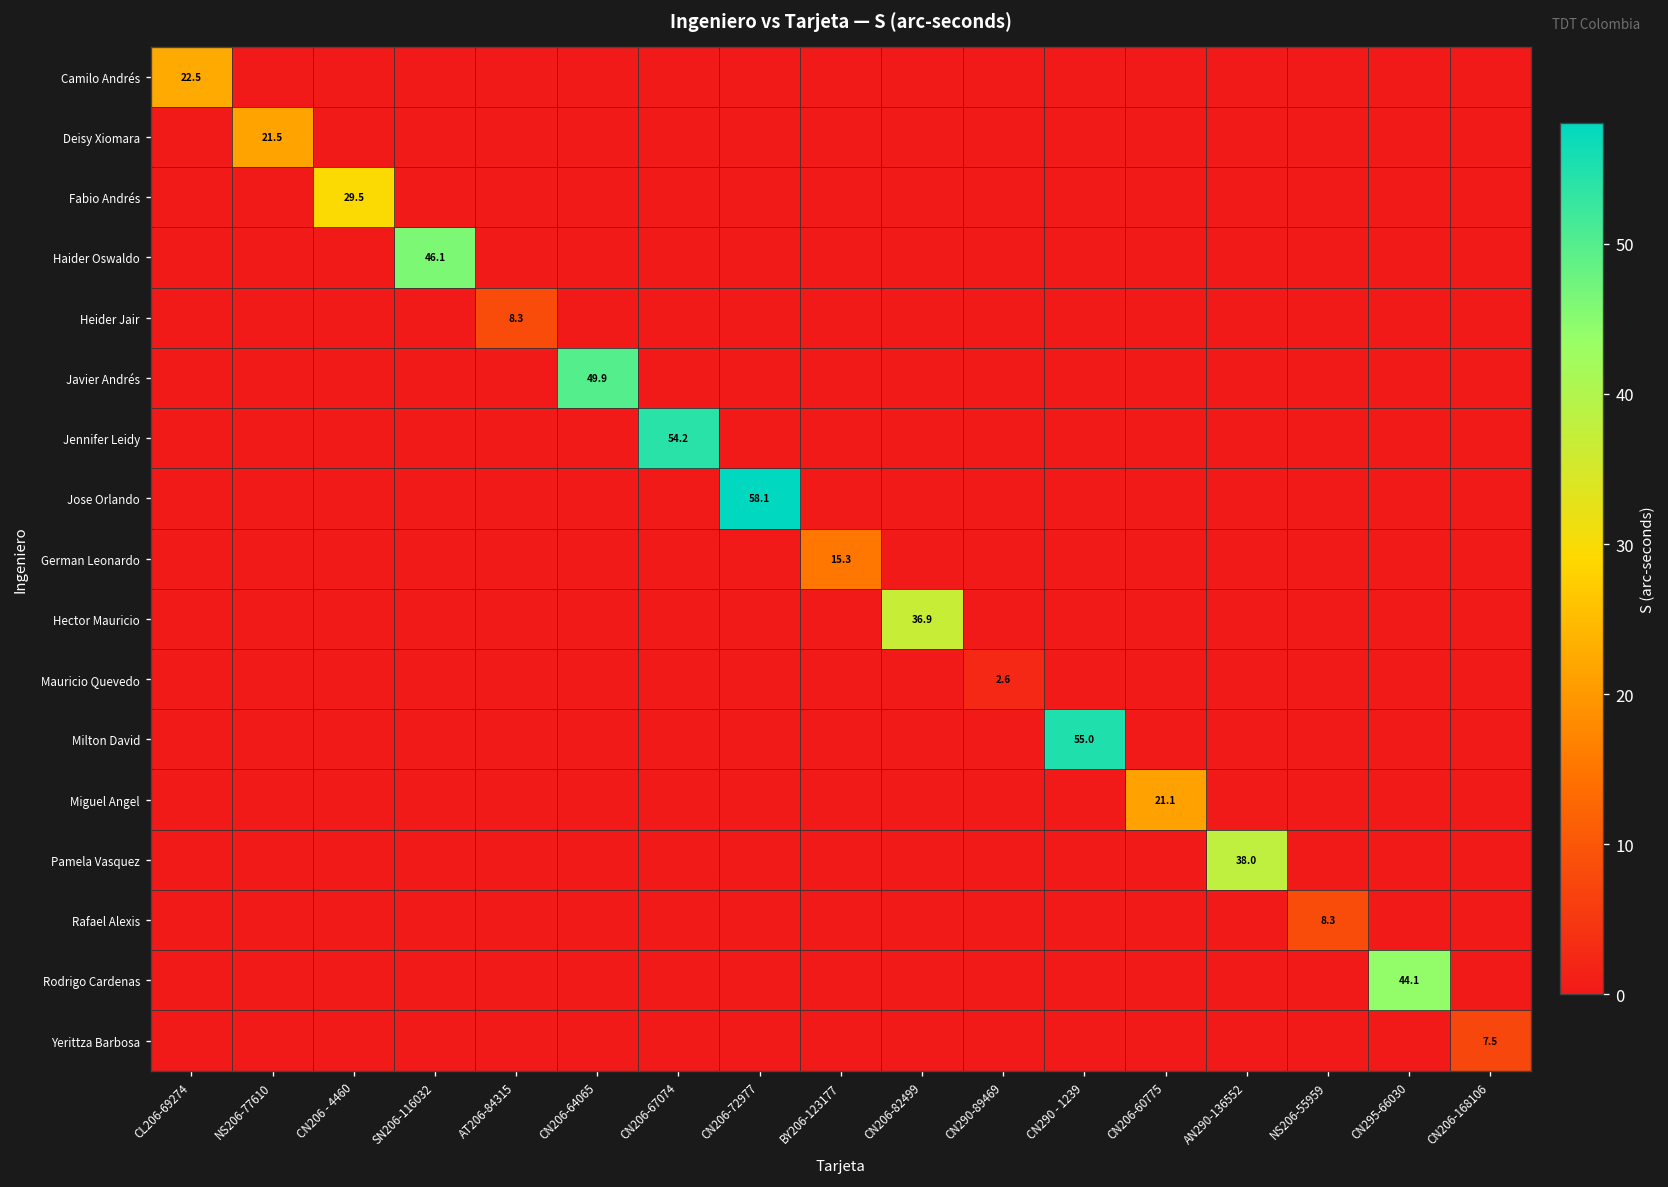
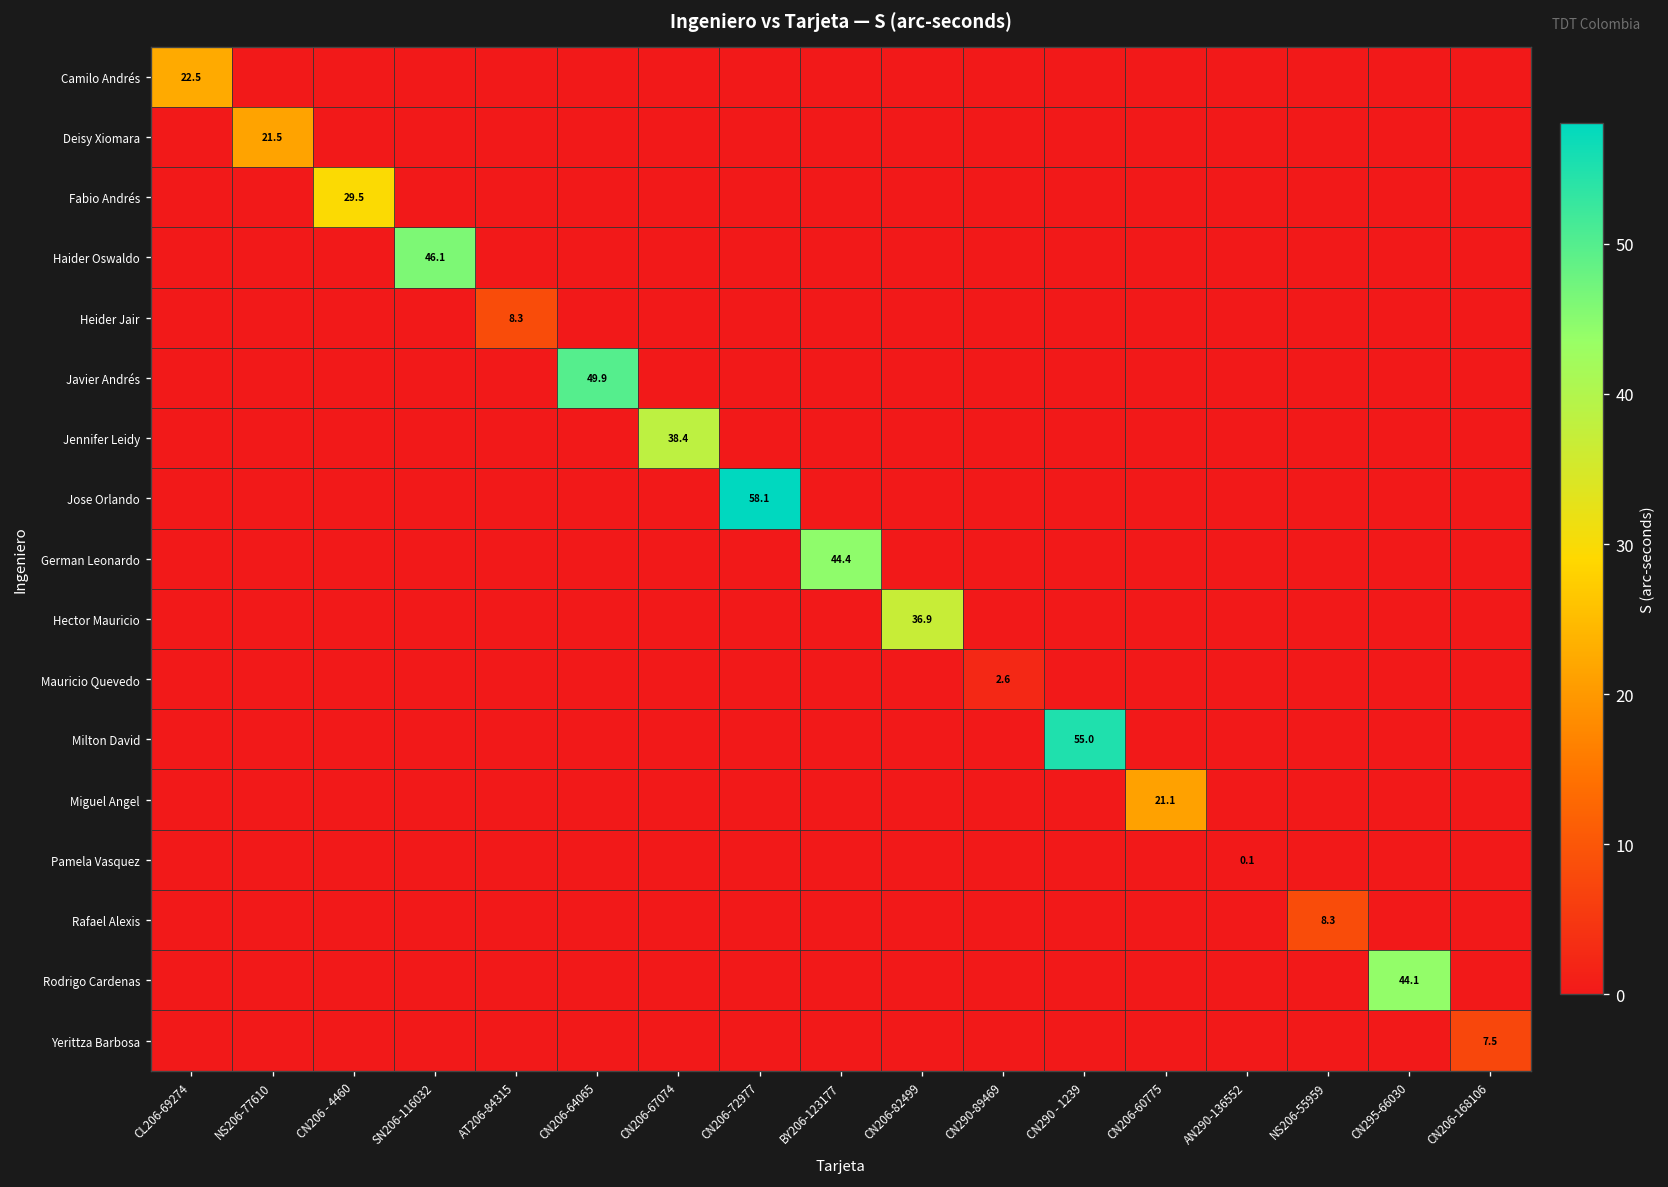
  {
    "Camilo Andrés": {
      "CL206-69274": 22.5
    },
    "Deisy Xiomara": {
      "NS206-77610": 21.5
    },
    "Fabio Andrés": {
      "CN206 - 4460": 29.5
    },
    "Haider Oswaldo": {
      "SN206-116032": 46.1
    },
    "Heider Jair": {
      "AT206-84315": 8.3
    },
    "Javier Andrés": {
      "CN206-64065": 49.9
    },
    "Jennifer Leidy": {
-     "CN206-67074": 54.2
+     "CN206-67074": 38.4
    },
    "Jose Orlando": {
      "CN206-72977": 58.1
    },
    "German Leonardo": {
-     "BY206-123177": 15.3
+     "BY206-123177": 44.4
    },
    "Hector Mauricio": {
      "CN206-82499": 36.9
    },
    "Mauricio Quevedo": {
      "CN290-89469": 2.6
    },
    "Milton David": {
      "CN290 - 1239": 55.0
    },
    "Miguel Angel": {
      "CN206-60775": 21.1
    },
    "Pamela Vasquez": {
-     "AN290-136552": 38.0
+     "AN290-136552": 0.1
    },
    "Rafael Alexis": {
      "NS206-55959": 8.3
    },
    "Rodrigo Cardenas": {
      "CN295-66030": 44.1
    },
    "Yerittza Barbosa": {
      "CN206-168106": 7.5
    }
  }
